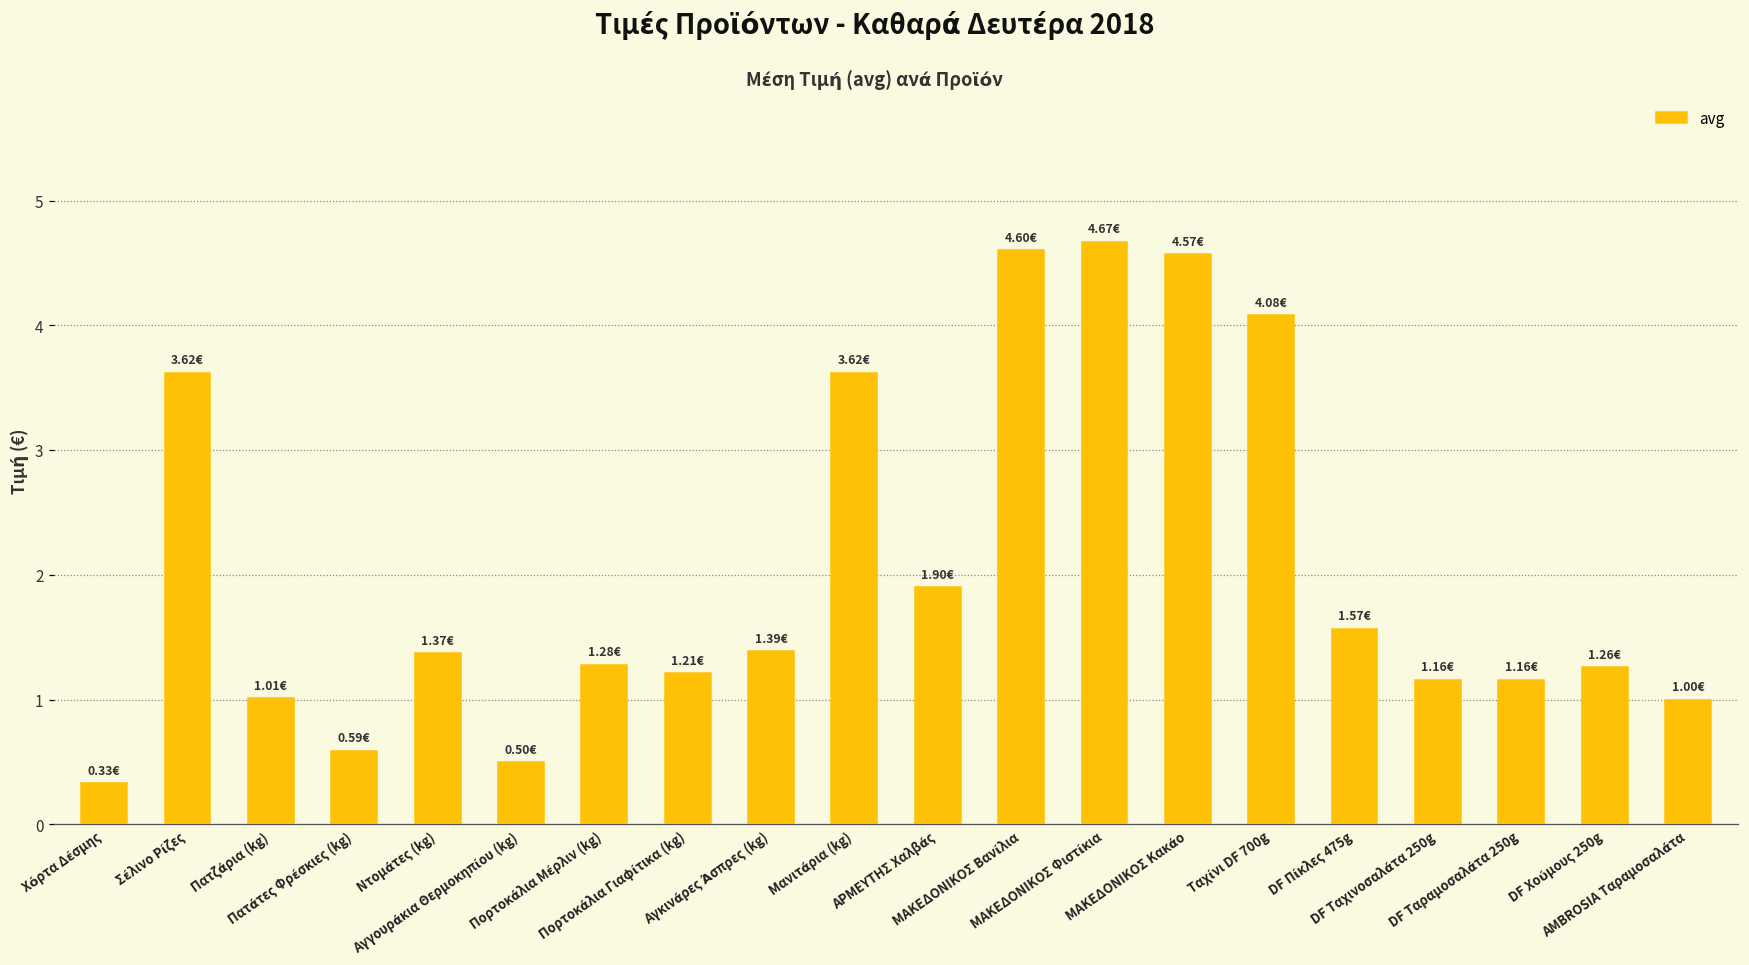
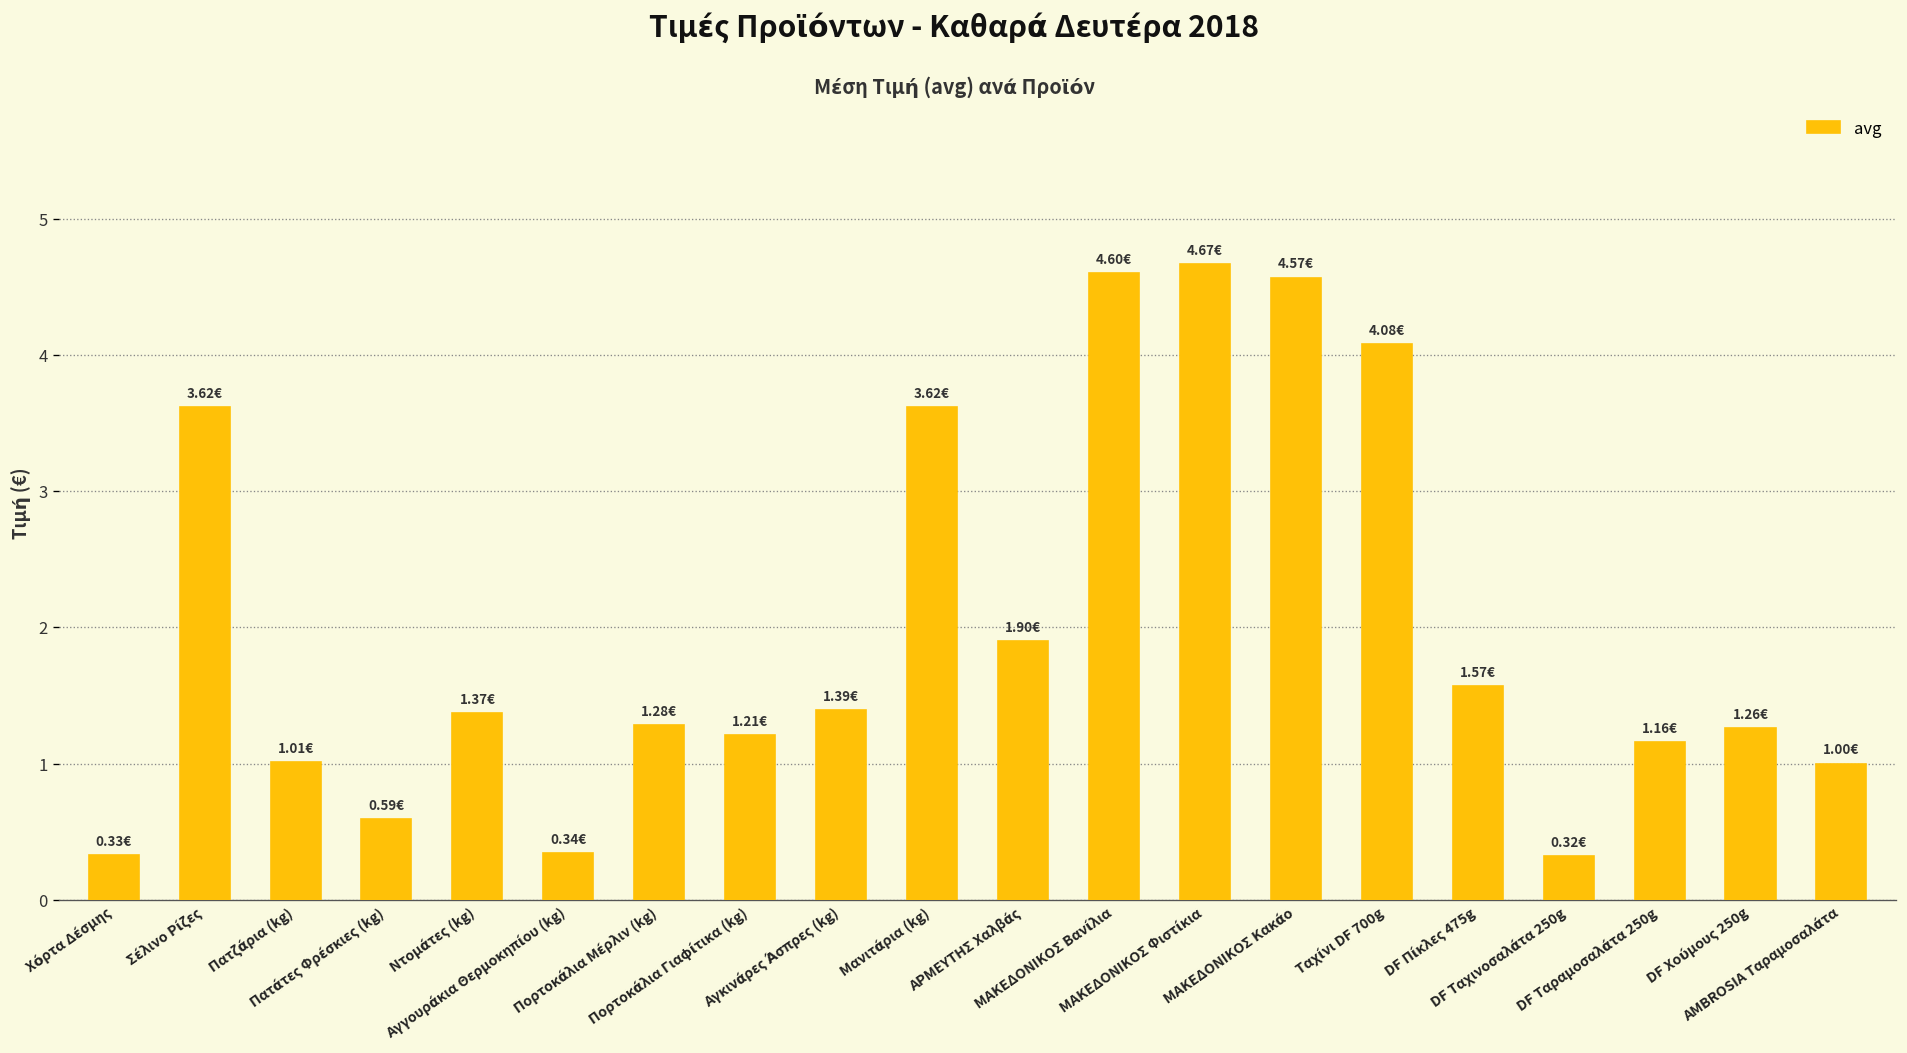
  {
    "Χόρτα Δέσμης": "0.33€",
    "Σέλινο Ρίζες": "3.62€",
    "Πατζάρια (kg)": "1.01€",
    "Πατάτες Φρέσκιες (kg)": "0.59€",
    "Ντομάτες (kg)": "1.37€",
-   "Αγγουράκια Θερμοκηπίου (kg)": "0.50€",
+   "Αγγουράκια Θερμοκηπίου (kg)": "0.34€",
    "Πορτοκάλια Μέρλιν (kg)": "1.28€",
    "Πορτοκάλια Γιαφίτικα (kg)": "1.21€",
    "Αγκινάρες Άσπρες (kg)": "1.39€",
    "Μανιτάρια (kg)": "3.62€",
    "ΑΡΜΕΥΤΗΣ Χαλβάς": "1.90€",
    "ΜΑΚΕΔΟΝΙΚΟΣ Βανίλια": "4.60€",
    "ΜΑΚΕΔΟΝΙΚΟΣ Φιστίκια": "4.67€",
    "ΜΑΚΕΔΟΝΙΚΟΣ Κακάο": "4.57€",
    "Ταχίνι DF 700g": "4.08€",
    "DF Πίκλες 475g": "1.57€",
-   "DF Ταχινοσαλάτα 250g": "1.16€",
+   "DF Ταχινοσαλάτα 250g": "0.32€",
    "DF Ταραμοσαλάτα 250g": "1.16€",
    "DF Χούμους 250g": "1.26€",
    "AMBROSIA Ταραμοσαλάτα": "1.00€"
  }
